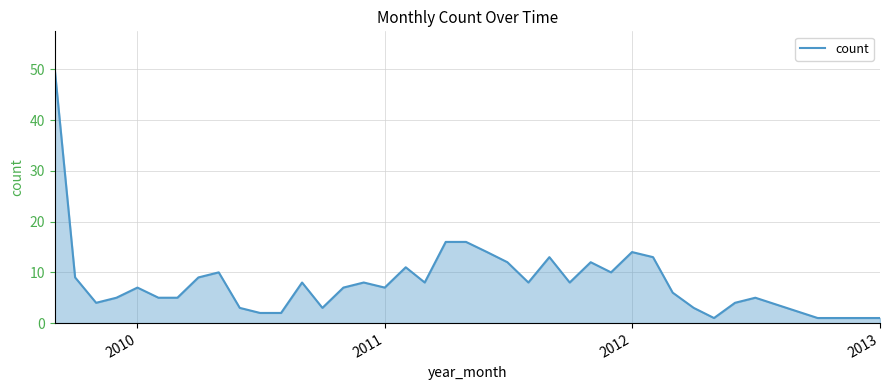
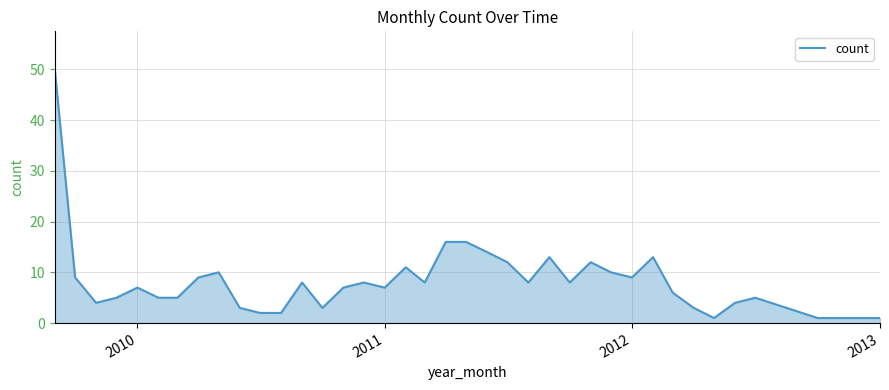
  {
    "2010": 7,
    "2011": 7,
-   "2012": 14,
+   "2012": 9,
    "2013": 1
  }
